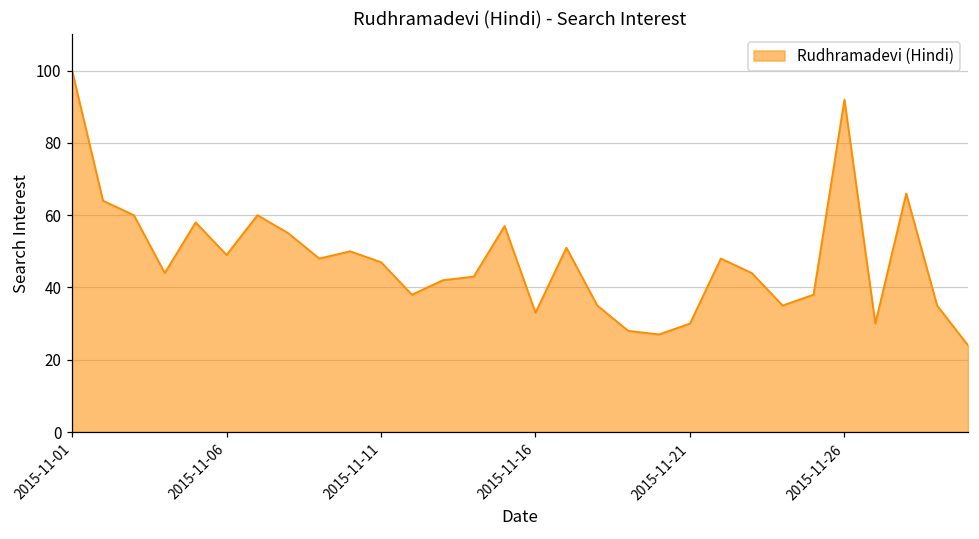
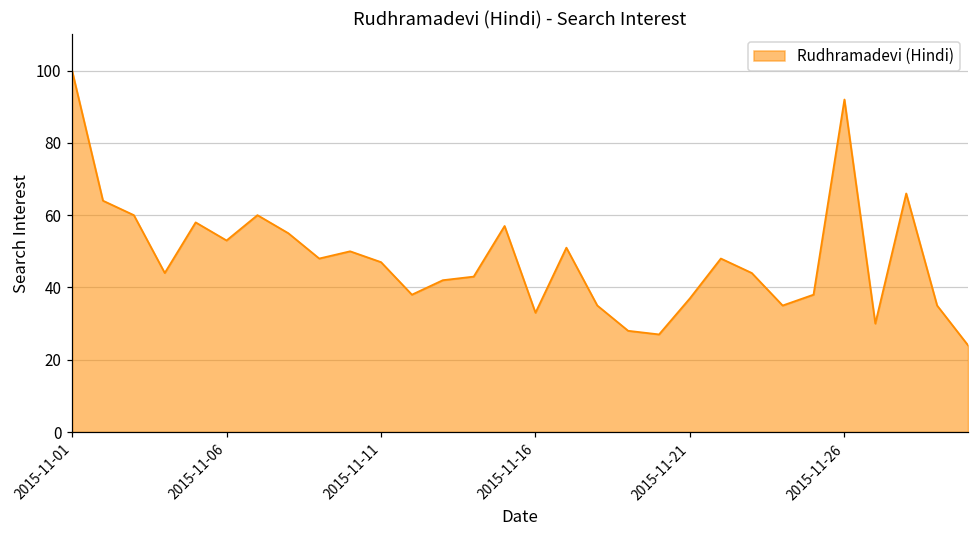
  {
    "2015-11-01": 100,
-   "2015-11-06": 49,
+   "2015-11-06": 53,
    "2015-11-11": 47,
    "2015-11-16": 33,
-   "2015-11-21": 30,
+   "2015-11-21": 37,
    "2015-11-26": 92
  }
